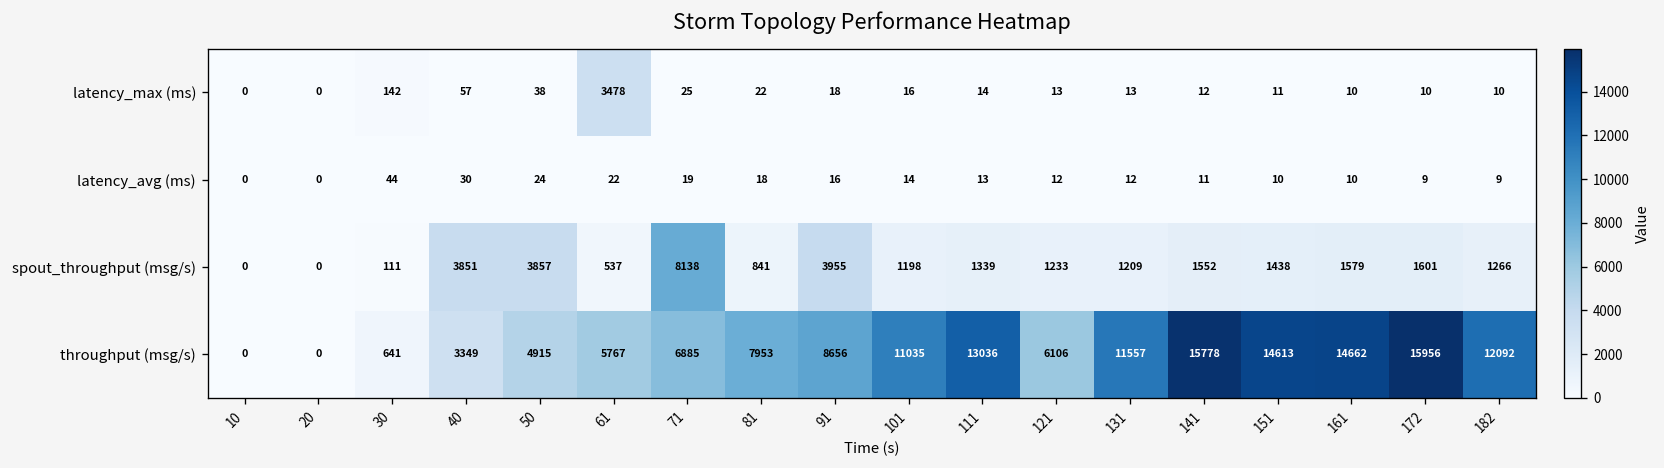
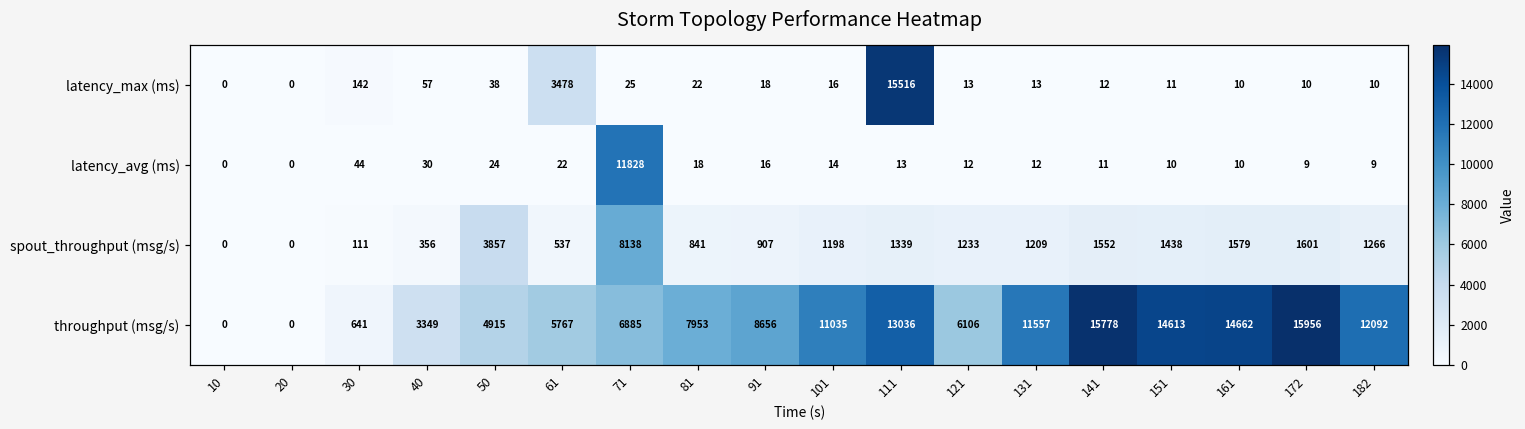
  {
    "latency_max (ms)": {
      "10": 0,
      "20": 0,
      "30": 142,
      "40": 57,
      "50": 38,
      "61": 3478,
      "71": 25,
      "81": 22,
      "91": 18,
      "101": 16,
-     "111": 14,
+     "111": 15516,
      "121": 13,
      "131": 13,
      "141": 12,
      "151": 11,
      "161": 10,
      "172": 10,
      "182": 10
    },
    "latency_avg (ms)": {
      "10": 0,
      "20": 0,
      "30": 44,
      "40": 30,
      "50": 24,
      "61": 22,
-     "71": 19,
+     "71": 11828,
      "81": 18,
      "91": 16,
      "101": 14,
      "111": 13,
      "121": 12,
      "131": 12,
      "141": 11,
      "151": 10,
      "161": 10,
      "172": 9,
      "182": 9
    },
    "spout_throughput (msg/s)": {
      "10": 0,
      "20": 0,
      "30": 111,
-     "40": 3851,
+     "40": 356,
      "50": 3857,
      "61": 537,
      "71": 8138,
      "81": 841,
-     "91": 3955,
+     "91": 907,
      "101": 1198,
      "111": 1339,
      "121": 1233,
      "131": 1209,
      "141": 1552,
      "151": 1438,
      "161": 1579,
      "172": 1601,
      "182": 1266
    },
    "throughput (msg/s)": {
      "10": 0,
      "20": 0,
      "30": 641,
      "40": 3349,
      "50": 4915,
      "61": 5767,
      "71": 6885,
      "81": 7953,
      "91": 8656,
      "101": 11035,
      "111": 13036,
      "121": 6106,
      "131": 11557,
      "141": 15778,
      "151": 14613,
      "161": 14662,
      "172": 15956,
      "182": 12092
    }
  }
